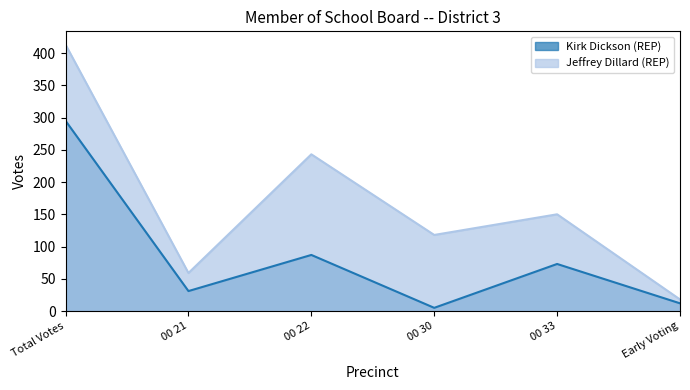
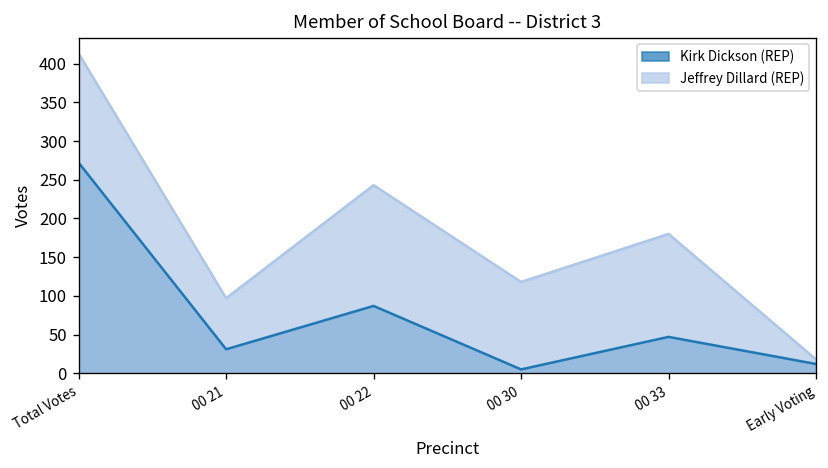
  {
    "Kirk Dickson (REP)": {
-     "Total Votes": 300,
+     "Total Votes": 270,
      "00 21": 30,
      "00 22": 90,
      "00 30": 10,
-     "00 33": 70,
+     "00 33": 50,
      "Early Voting": 10
    },
    "Jeffrey Dillard (REP)": {
      "Total Votes": 410,
-     "00 21": 60,
+     "00 21": 100,
      "00 22": 240,
      "00 30": 120,
-     "00 33": 150,
+     "00 33": 180,
      "Early Voting": 20
    }
  }
